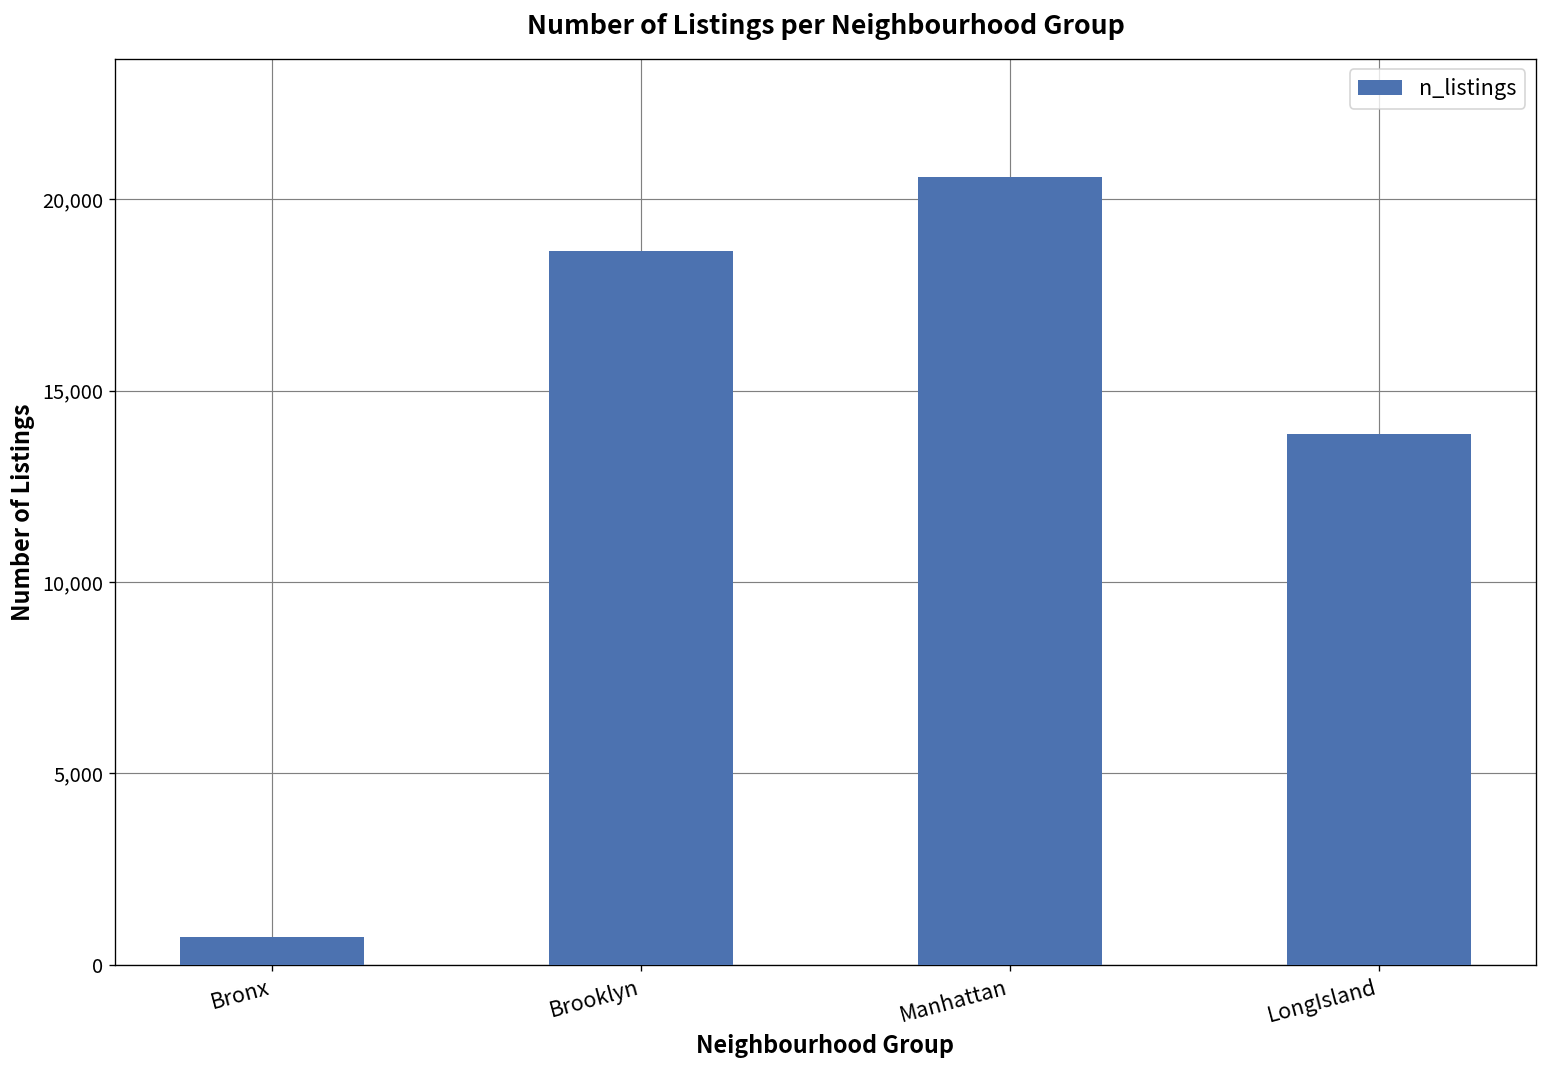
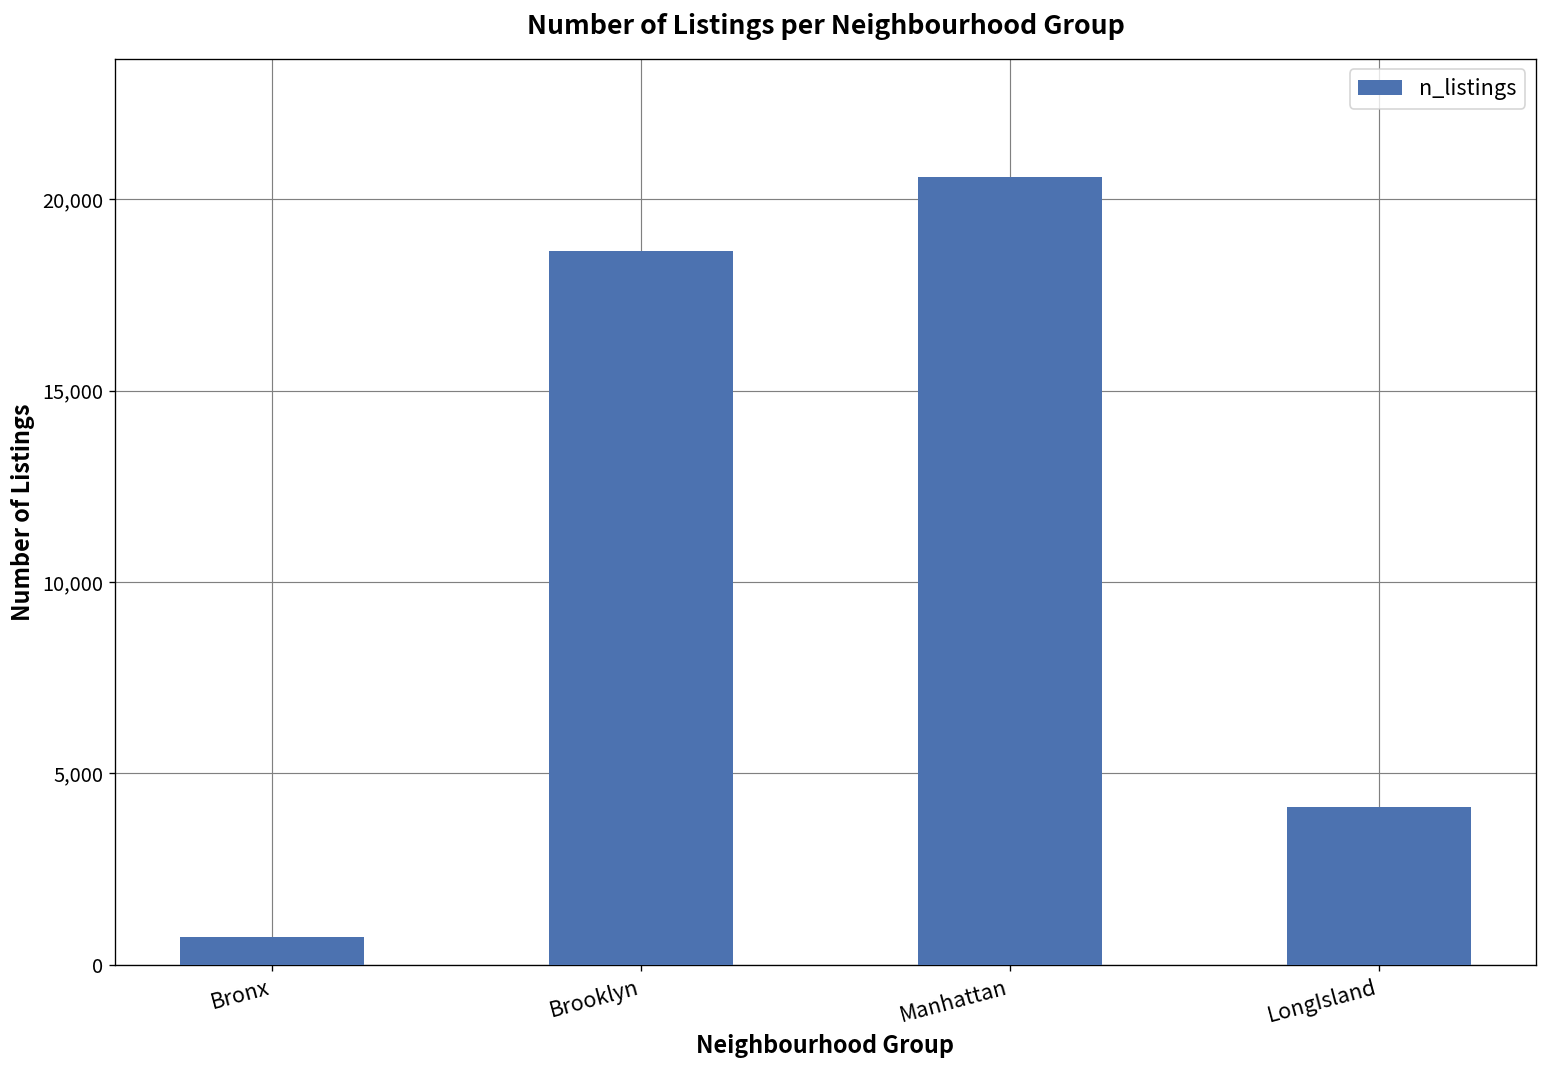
  {
    "Bronx": "700",
    "Brooklyn": "18,600",
    "Manhattan": "20,600",
-   "LongIsland": "13,900"
+   "LongIsland": "4,100"
  }
